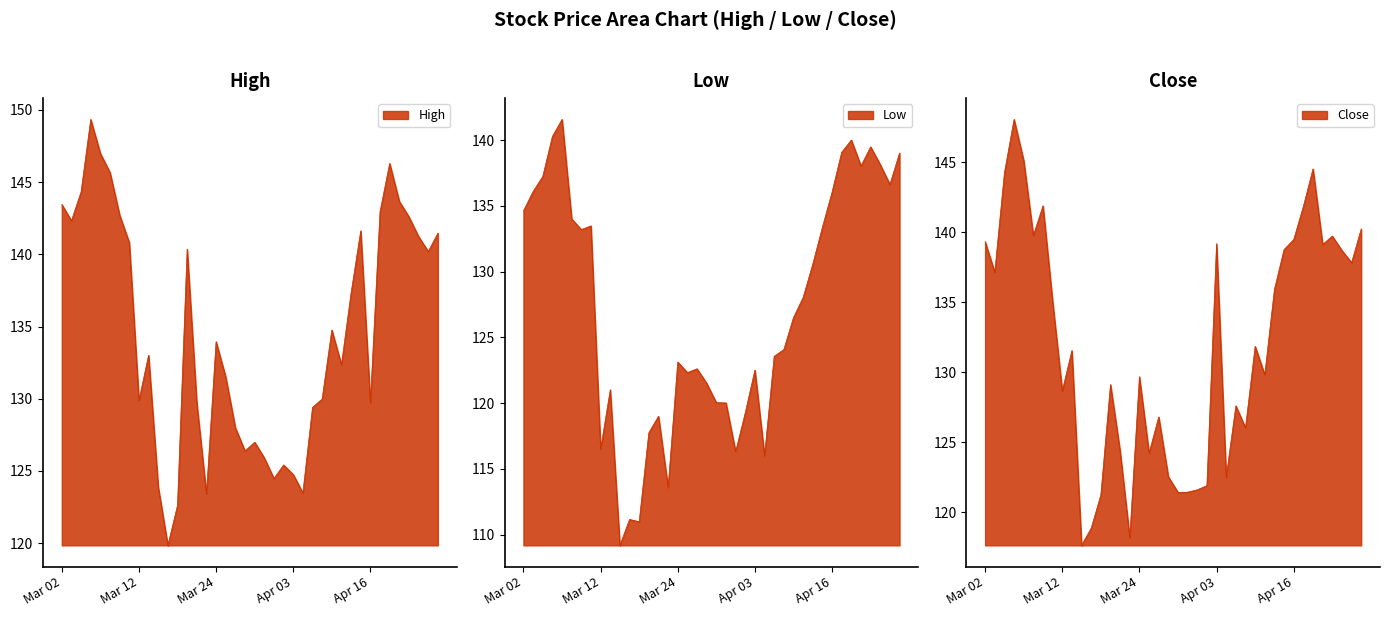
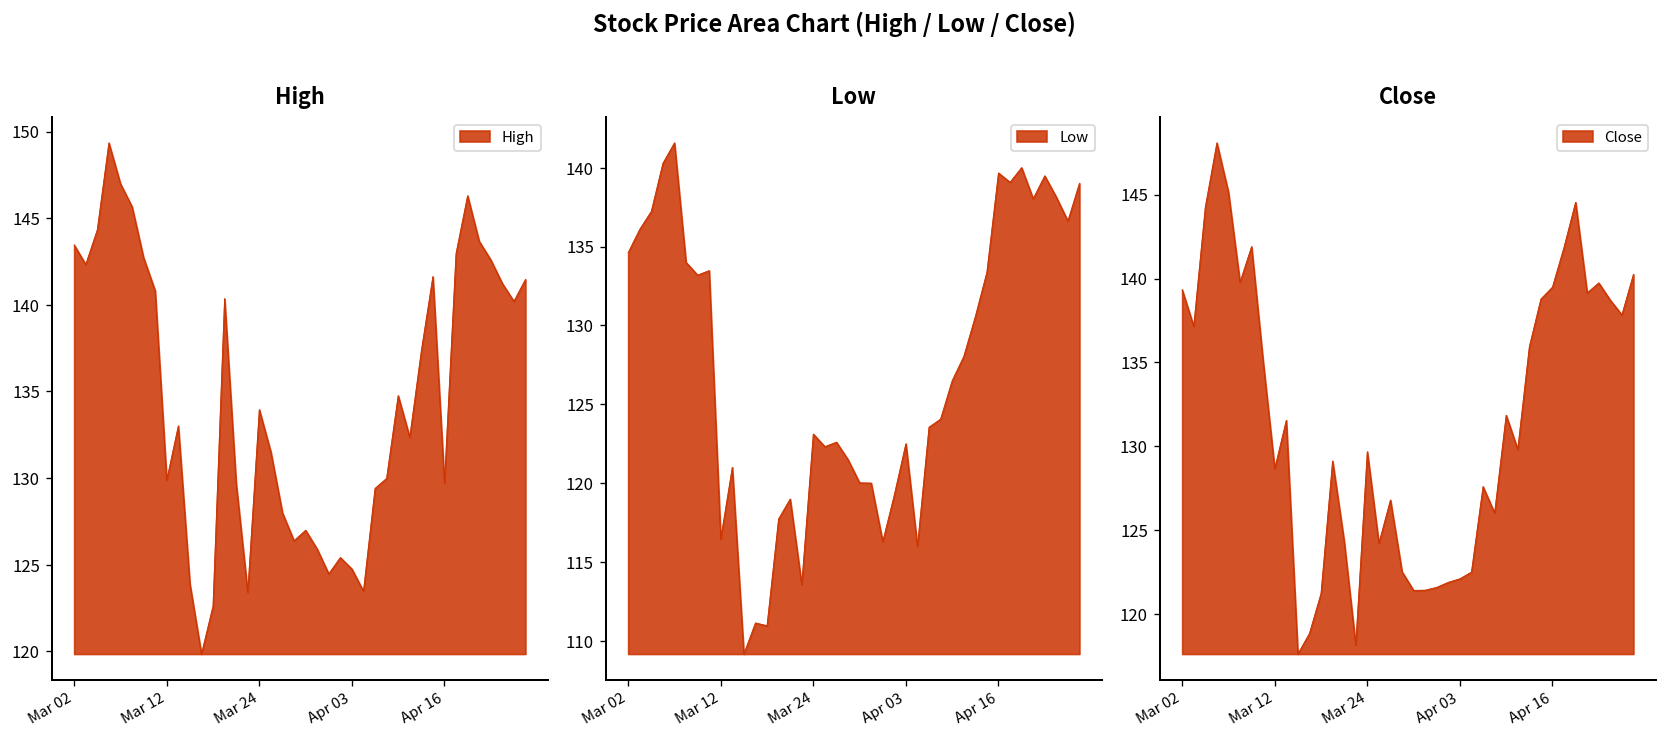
  {
    "High": {
      "Mar 02": 143.5,
      "Mar 12": 129.9,
      "Mar 24": 133.9,
      "Apr 03": 124.7,
      "Apr 16": 129.7
    },
    "Low": {
      "Mar 02": 134.6,
      "Mar 12": 116.5,
      "Mar 24": 123.1,
      "Apr 03": 122.5,
-     "Apr 16": 136.0
+     "Apr 16": 139.7
    },
    "Close": {
      "Mar 02": 139.3,
      "Mar 12": 128.7,
      "Mar 24": 129.7,
-     "Apr 03": 139.2,
+     "Apr 03": 122.1,
      "Apr 16": 139.5
    }
  }
